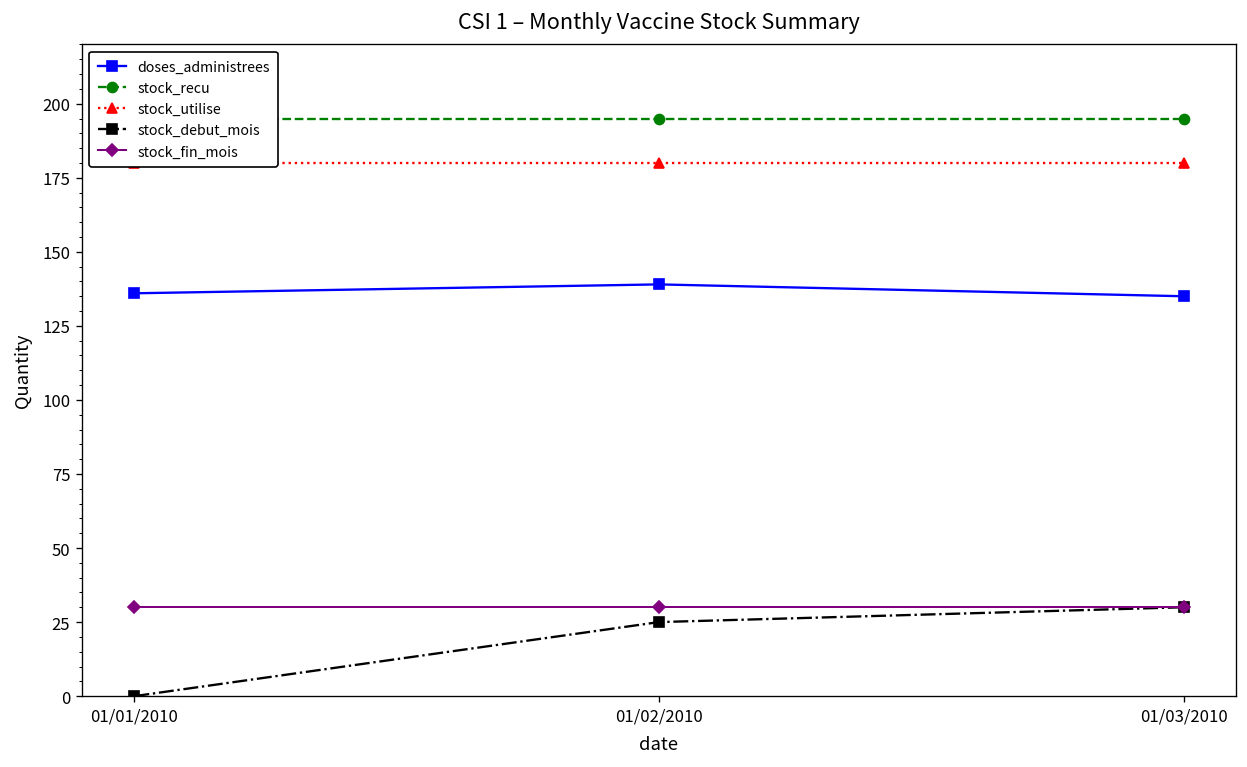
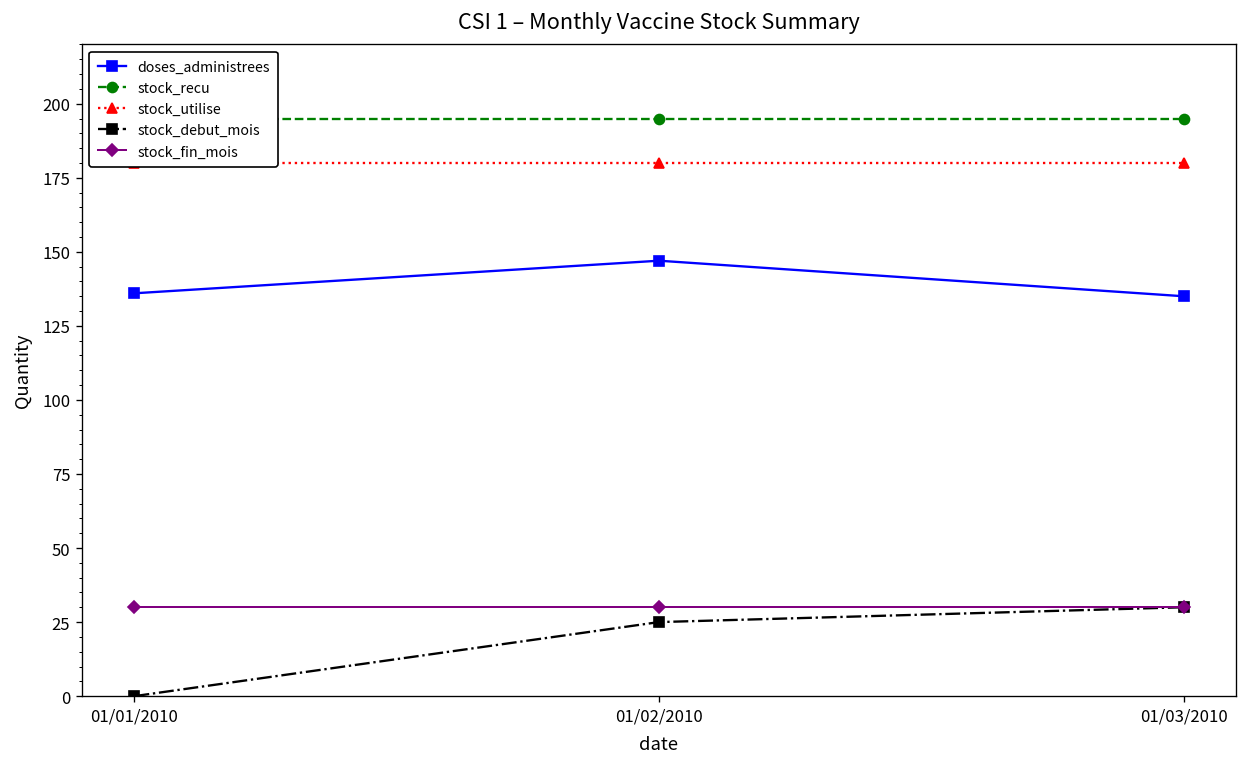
  {
    "doses_administrees": {
      "01/01/2010": 136,
-     "01/02/2010": 139,
+     "01/02/2010": 147,
      "01/03/2010": 135
    },
    "stock_recu": {
      "01/02/2010": 195,
      "01/03/2010": 195
    },
    "stock_utilise": {
      "01/02/2010": 180,
      "01/03/2010": 180
    },
    "stock_debut_mois": {
      "01/01/2010": 0,
      "01/02/2010": 25
    },
    "stock_fin_mois": {
      "01/01/2010": 30,
      "01/02/2010": 30
    }
  }
